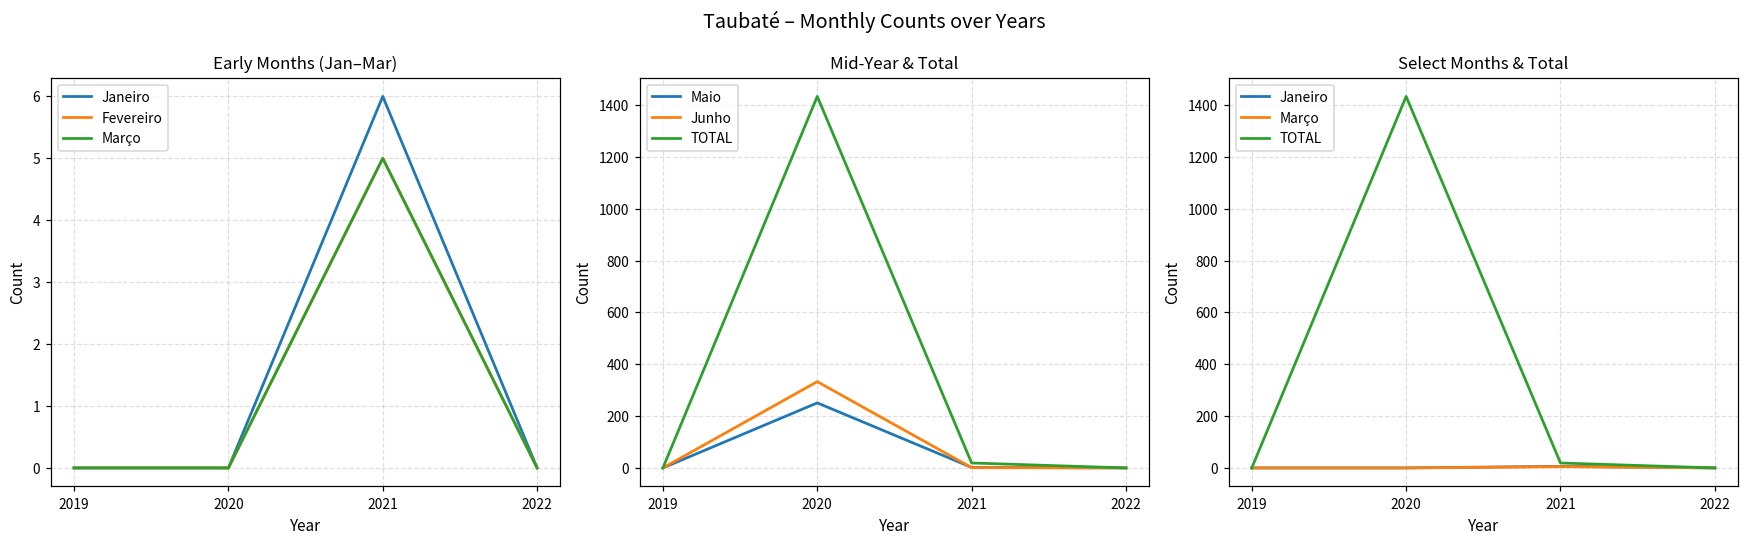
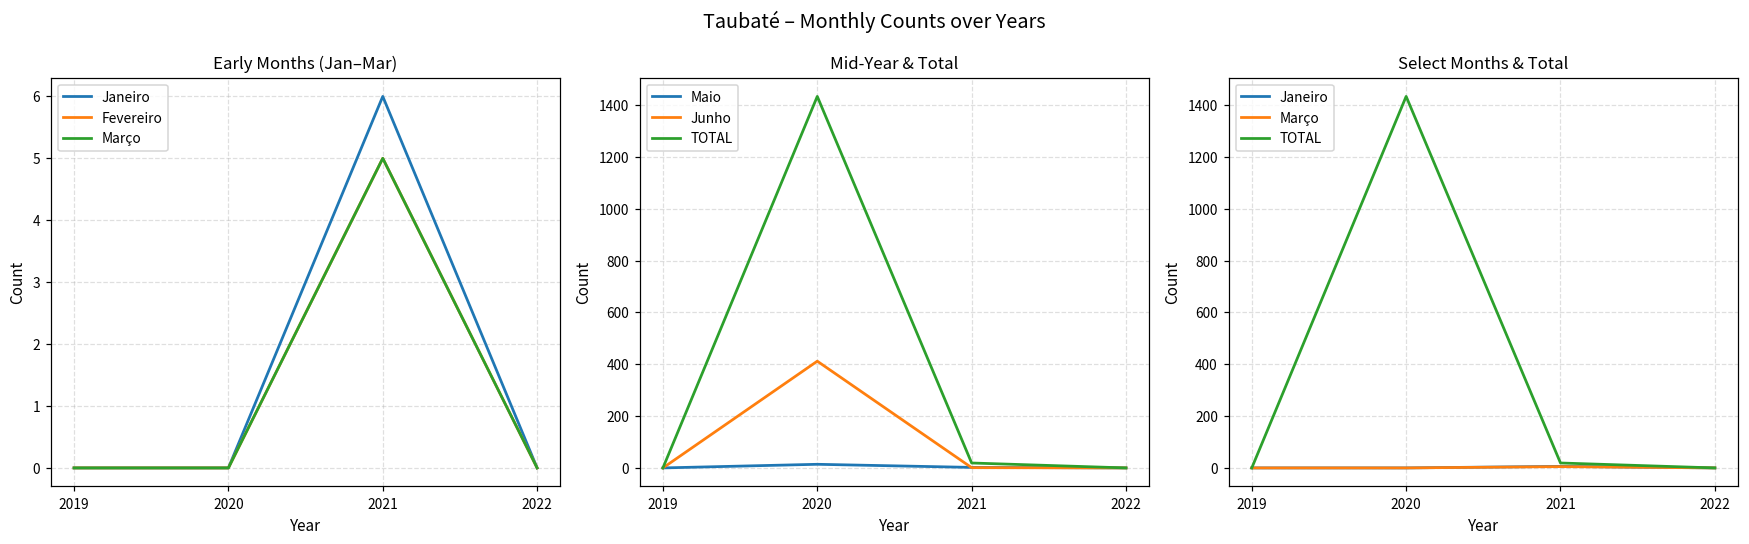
  {
    "Early Months (Jan–Mar)": {
      "Janeiro": {
        "2021": 6.0
      }
    },
    "Mid-Year & Total": {
      "Maio": {
-       "2020": 250
+       "2020": 10
      },
      "Junho": {
-       "2020": 330
+       "2020": 410
      },
      "TOTAL": {
        "2020": 1430,
        "2021": 20
      }
    },
    "Select Months & Total": {
      "TOTAL": {
        "2020": 1430,
        "2021": 20
      }
    }
  }
